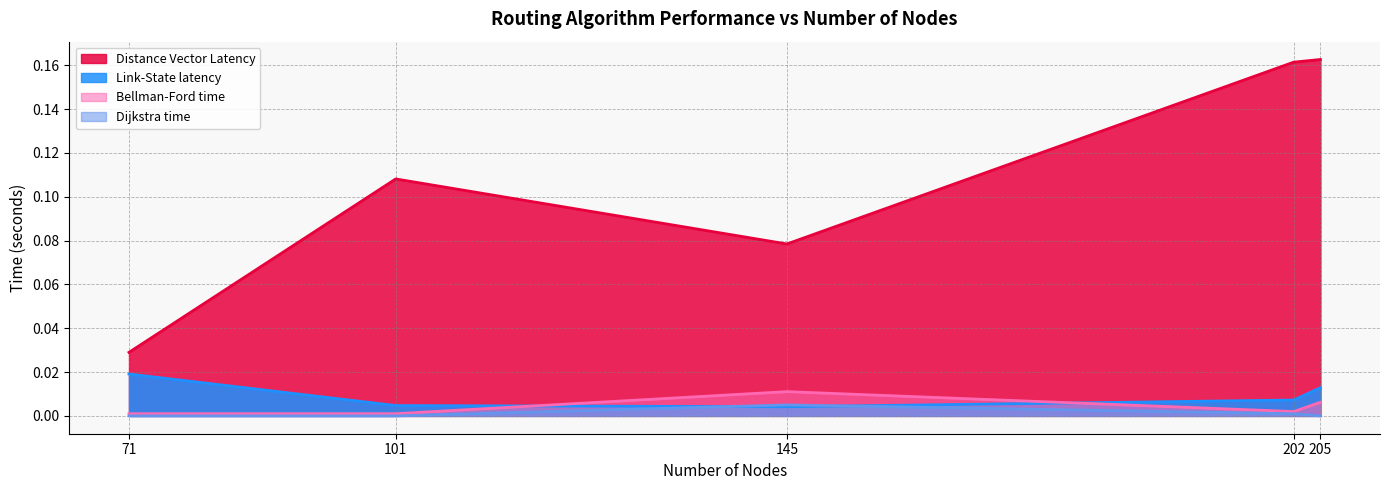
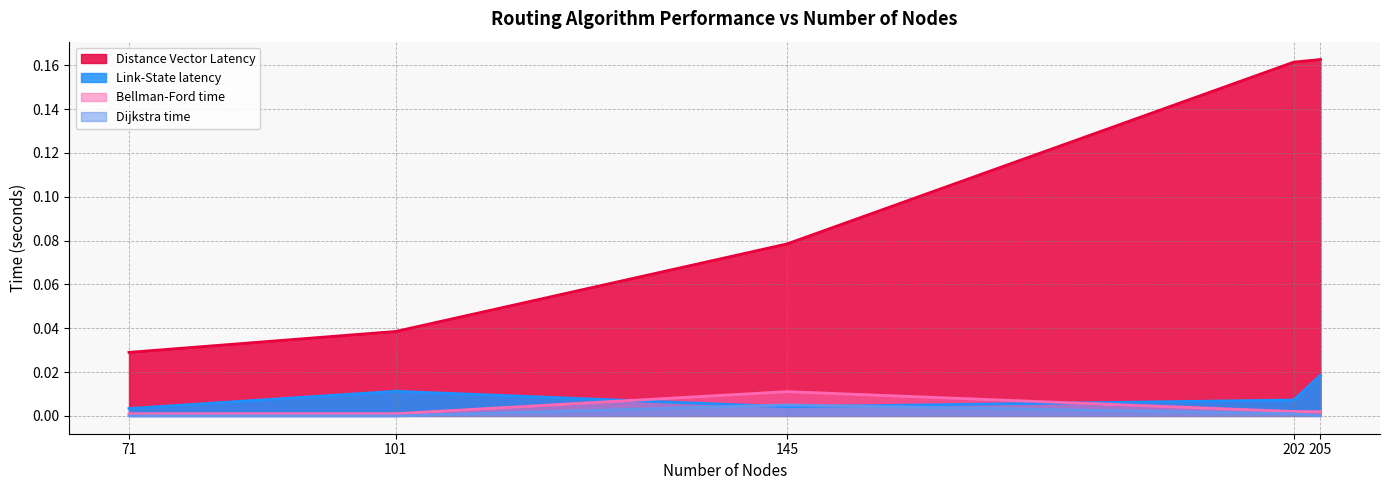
  {
    "Distance Vector Latency": {
      "71": 0.029,
-     "101": 0.108,
+     "101": 0.039,
      "145": 0.078,
      "202": 0.161,
      "205": 0.163
    },
    "Link-State latency": {
-     "71": 0.019,
-     "101": 0.005,
+     "71": 0.003,
+     "101": 0.011,
      "202": 0.007,
-     "205": 0.013
+     "205": 0.019
    },
    "Bellman-Ford time": {
      "145": 0.011,
-     "205": 0.006
+     "205": 0.002
    },
    "Dijkstra time": {
      "205": 0.000
    }
  }
